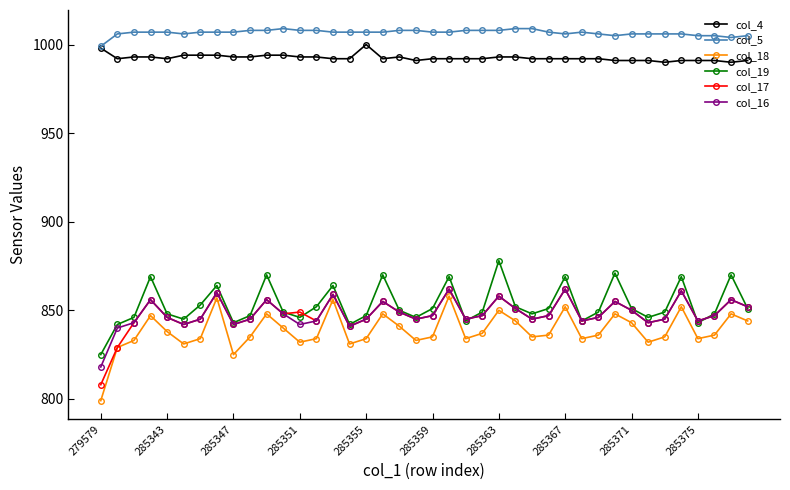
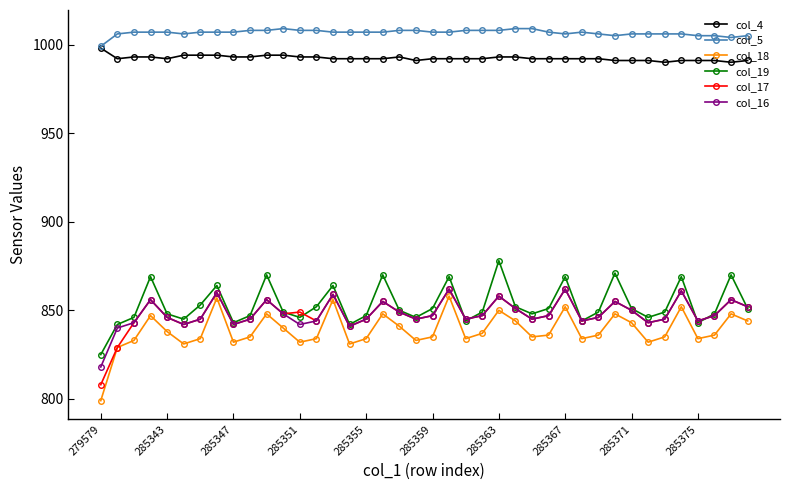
  {
    "col_4": {
      "285343": 992,
      "285347": 993,
      "285351": 993,
-     "285355": 1000,
+     "285355": 992,
      "285359": 992,
      "285363": 993,
      "285367": 992,
      "285371": 991,
      "285375": 991
    },
    "col_5": {
      "285343": 1007,
      "285347": 1007,
      "285351": 1008,
      "285355": 1007,
      "285359": 1007,
      "285363": 1008,
      "285367": 1006,
      "285371": 1006,
      "285375": 1005
    },
    "col_18": {
      "279579": 799,
      "285343": 838,
-     "285347": 825,
+     "285347": 832,
      "285351": 832,
      "285355": 834,
      "285359": 835,
      "285363": 850,
      "285367": 852,
      "285371": 843,
      "285375": 834
    },
    "col_19": {
      "279579": 825,
      "285343": 848,
      "285351": 846,
      "285355": 847,
      "285359": 851,
      "285363": 878,
      "285367": 869
    },
    "col_17": {
      "279579": 808,
      "285351": 849
    },
    "col_16": {
      "279579": 818,
      "285351": 842
    }
  }
